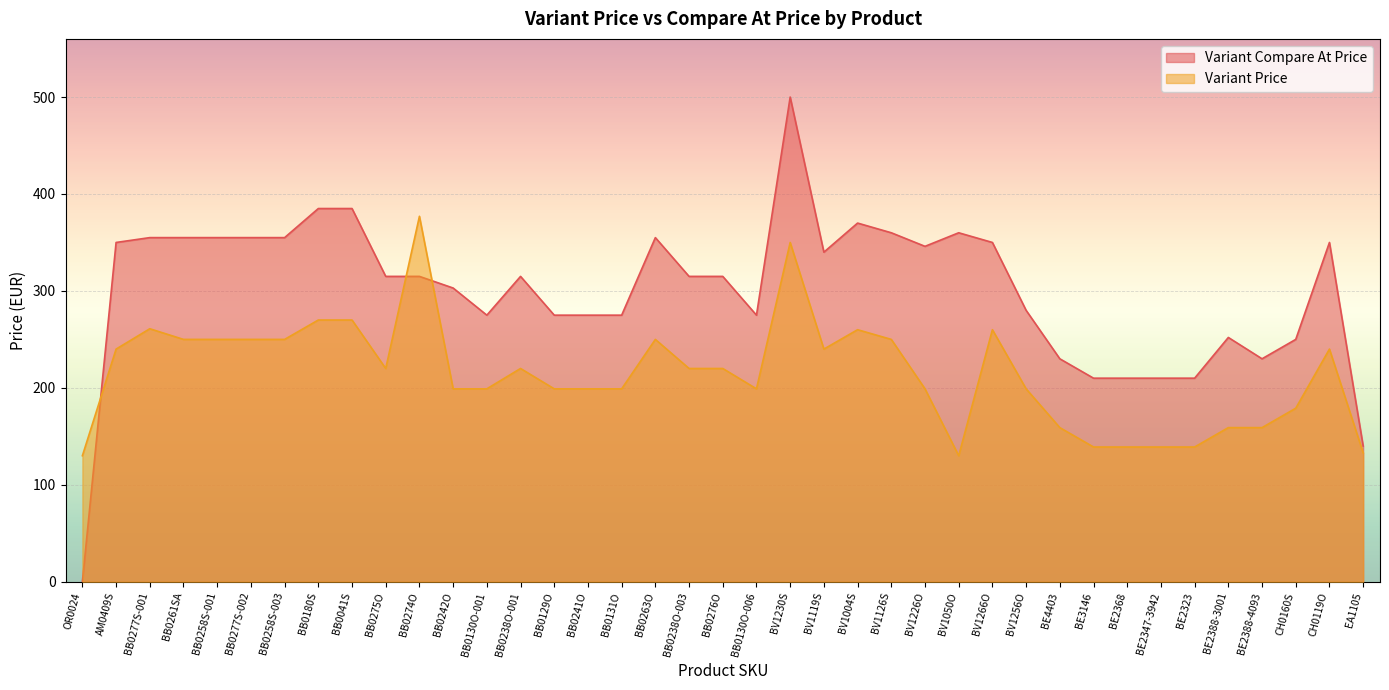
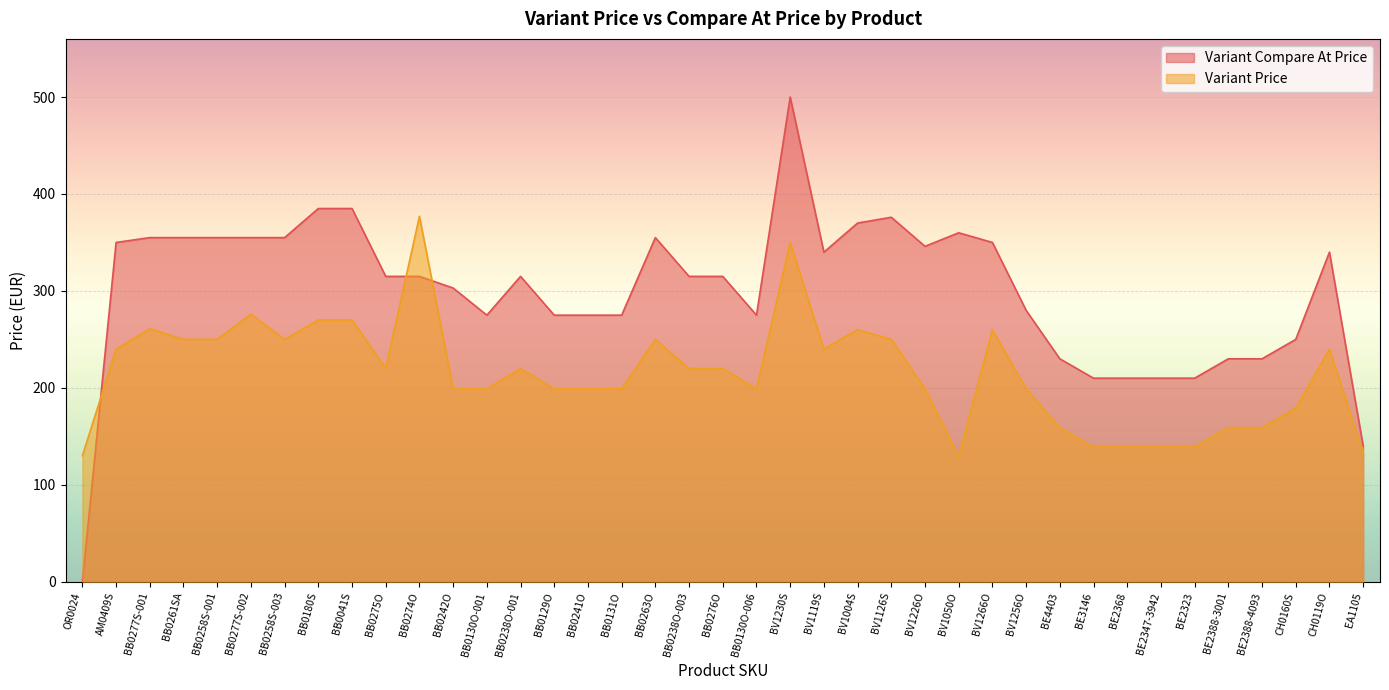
  {
    "Variant Compare At Price": {
      "OR0024": 0,
      "AM0409S": 350,
      "BB0277S-001": 360,
      "BB0261SA": 360,
      "BB0258S-001": 360,
      "BB0277S-002": 360,
      "BB0258S-003": 360,
      "BB0180S": 390,
      "BB0041S": 390,
      "BB0275O": 320,
      "BB0274O": 320,
      "BB0242O": 300,
      "BB0130O-001": 280,
      "BB0238O-001": 320,
      "BB0129O": 280,
      "BB0241O": 280,
      "BB0131O": 280,
      "BB0263O": 360,
      "BB0238O-003": 320,
      "BB0276O": 320,
      "BB0130O-006": 280,
      "BV1230S": 500,
      "BV1119S": 340,
      "BV1004S": 370,
-     "BV1126S": 360,
+     "BV1126S": 380,
      "BV1226O": 350,
      "BV1050O": 360,
      "BV1266O": 350,
      "BV1256O": 280,
      "BE4403": 230,
      "BE3146": 210,
      "BE2368": 210,
      "BE2347-3942": 210,
      "BE2323": 210,
-     "BE2388-3001": 250,
+     "BE2388-3001": 230,
      "BE2388-4093": 230,
      "CH0160S": 250,
-     "CH0119O": 350,
+     "CH0119O": 340,
      "EA1105": 140
    },
    "Variant Price": {
      "OR0024": 130,
      "AM0409S": 240,
      "BB0277S-001": 260,
      "BB0261SA": 250,
      "BB0258S-001": 250,
-     "BB0277S-002": 250,
+     "BB0277S-002": 280,
      "BB0258S-003": 250,
      "BB0180S": 270,
      "BB0041S": 270,
      "BB0275O": 220,
      "BB0274O": 380,
      "BB0242O": 200,
      "BB0130O-001": 200,
      "BB0238O-001": 220,
      "BB0129O": 200,
      "BB0241O": 200,
      "BB0131O": 200,
      "BB0263O": 250,
      "BB0238O-003": 220,
      "BB0276O": 220,
      "BB0130O-006": 200,
      "BV1230S": 350,
      "BV1119S": 240,
      "BV1004S": 260,
      "BV1126S": 250,
      "BV1226O": 200,
      "BV1050O": 130,
      "BV1266O": 260,
      "BV1256O": 200,
      "BE4403": 160,
      "BE3146": 140,
      "BE2368": 140,
      "BE2347-3942": 140,
      "BE2323": 140,
      "BE2388-3001": 160,
      "BE2388-4093": 160,
      "CH0160S": 180,
      "CH0119O": 240,
      "EA1105": 130
    }
  }
